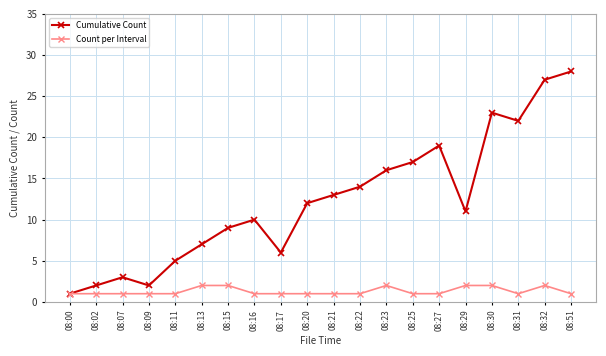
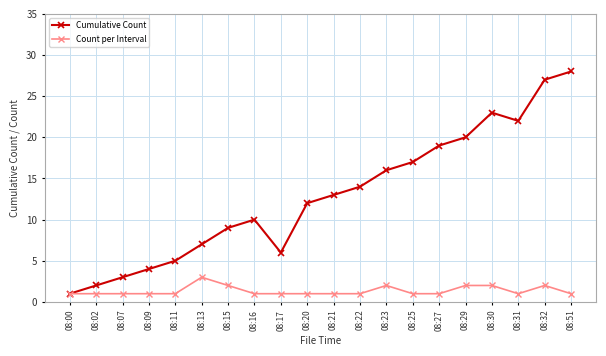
  {
    "Cumulative Count": {
      "08:02": 2,
      "08:07": 3,
-     "08:09": 2,
+     "08:09": 4,
      "08:11": 5,
      "08:13": 7,
      "08:15": 9,
      "08:16": 10,
      "08:17": 6,
      "08:20": 12,
      "08:21": 13,
      "08:22": 14,
      "08:23": 16,
      "08:25": 17,
      "08:27": 19,
-     "08:29": 11,
+     "08:29": 20,
      "08:30": 23,
      "08:31": 22,
      "08:32": 27,
      "08:51": 28
    },
    "Count per Interval": {
      "08:02": 1,
      "08:07": 1,
      "08:09": 1,
      "08:11": 1,
-     "08:13": 2,
+     "08:13": 3,
      "08:15": 2,
      "08:16": 1,
      "08:17": 1,
      "08:20": 1,
      "08:21": 1,
      "08:22": 1,
      "08:23": 2,
      "08:25": 1,
      "08:27": 1,
      "08:29": 2,
      "08:30": 2,
      "08:31": 1,
      "08:32": 2,
      "08:51": 1
    }
  }
